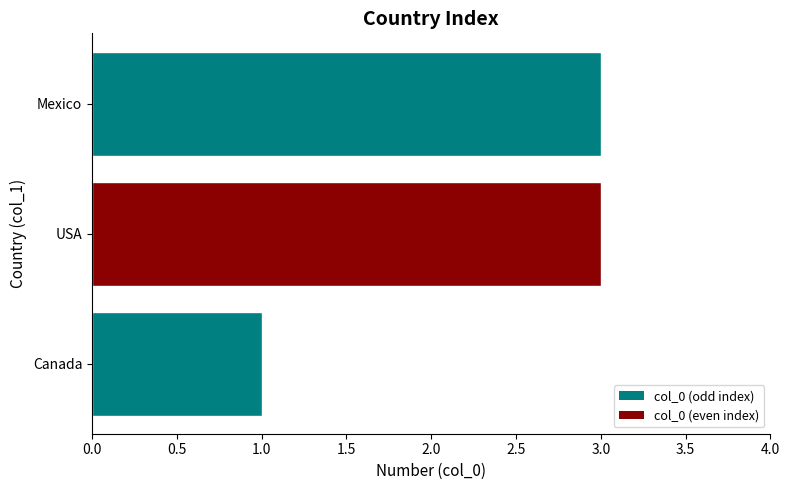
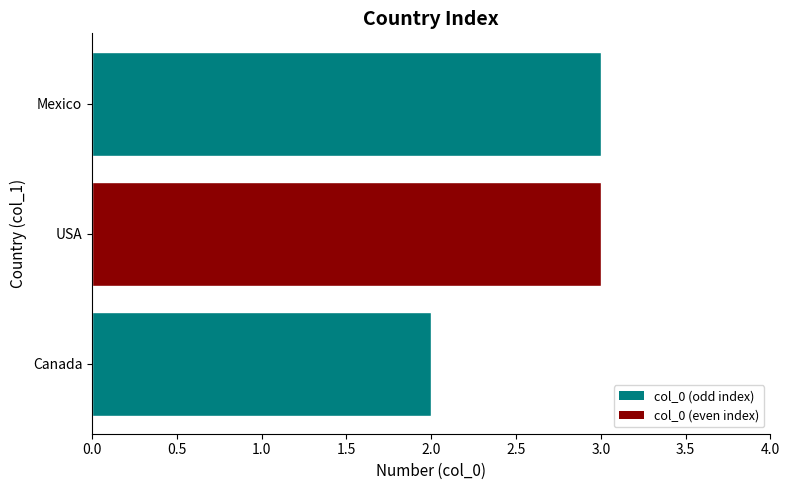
  {
    "Mexico": 3,
    "USA": 3,
-   "Canada": 1
+   "Canada": 2
  }
